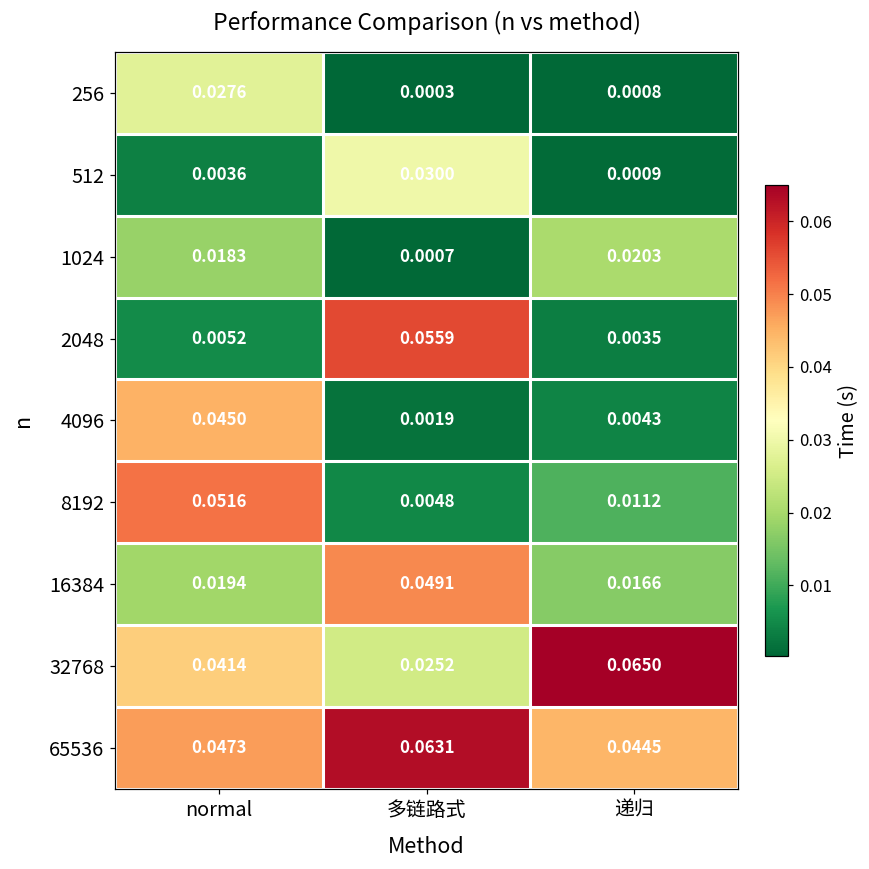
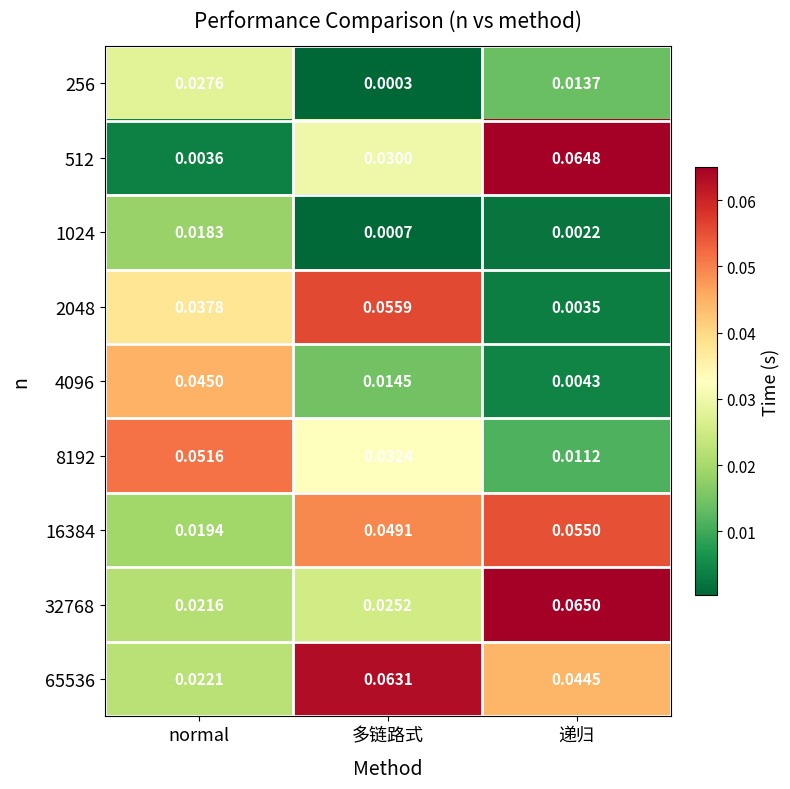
  {
    "256": {
      "normal": 0.0276,
      "多链路式": 0.0003,
-     "递归": 0.0008
+     "递归": 0.0137
    },
    "512": {
      "normal": 0.0036,
      "多链路式": 0.0300,
-     "递归": 0.0009
+     "递归": 0.0648
    },
    "1024": {
      "normal": 0.0183,
      "多链路式": 0.0007,
-     "递归": 0.0203
+     "递归": 0.0022
    },
    "2048": {
-     "normal": 0.0052,
+     "normal": 0.0378,
      "多链路式": 0.0559,
      "递归": 0.0035
    },
    "4096": {
      "normal": 0.0450,
-     "多链路式": 0.0019,
+     "多链路式": 0.0145,
      "递归": 0.0043
    },
    "8192": {
      "normal": 0.0516,
-     "多链路式": 0.0048,
+     "多链路式": 0.0324,
      "递归": 0.0112
    },
    "16384": {
      "normal": 0.0194,
      "多链路式": 0.0491,
-     "递归": 0.0166
+     "递归": 0.0550
    },
    "32768": {
-     "normal": 0.0414,
+     "normal": 0.0216,
      "多链路式": 0.0252,
      "递归": 0.0650
    },
    "65536": {
-     "normal": 0.0473,
+     "normal": 0.0221,
      "多链路式": 0.0631,
      "递归": 0.0445
    }
  }
